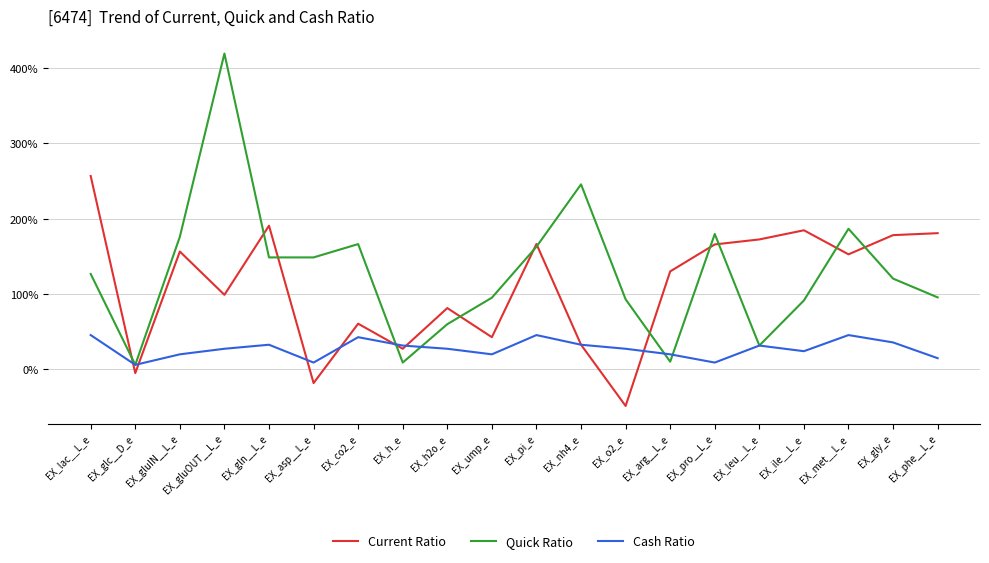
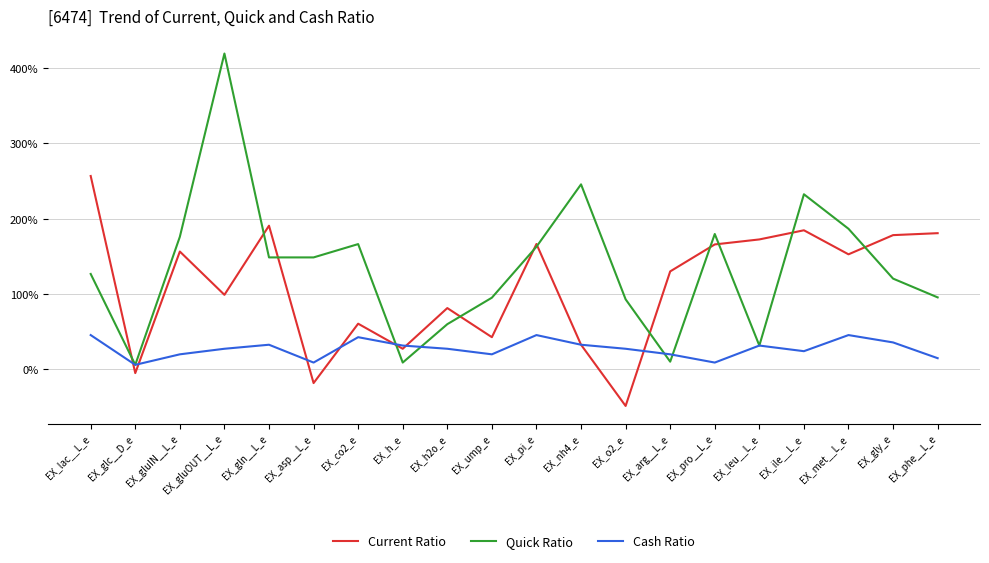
  {
    "Current Ratio": {
      "EX_lac__L_e": "260%",
      "EX_glc__D_e": "-10%",
      "EX_gluIN__L_e": "160%",
      "EX_gluOUT__L_e": "100%",
      "EX_gln__L_e": "190%",
      "EX_asp__L_e": "-20%",
      "EX_co2_e": "60%",
      "EX_h_e": "30%",
      "EX_h2o_e": "80%",
      "EX_ump_e": "40%",
      "EX_pi_e": "170%",
      "EX_o2_e": "-50%",
      "EX_arg__L_e": "130%",
      "EX_pro__L_e": "170%",
      "EX_leu__L_e": "170%",
      "EX_ile__L_e": "180%",
      "EX_met__L_e": "150%",
      "EX_gly_e": "180%",
      "EX_phe__L_e": "180%"
    },
    "Quick Ratio": {
      "EX_lac__L_e": "130%",
      "EX_gluIN__L_e": "180%",
      "EX_gluOUT__L_e": "420%",
      "EX_gln__L_e": "150%",
      "EX_asp__L_e": "150%",
      "EX_co2_e": "170%",
      "EX_h_e": "10%",
      "EX_h2o_e": "60%",
      "EX_ump_e": "90%",
      "EX_pi_e": "160%",
      "EX_nh4_e": "250%",
      "EX_o2_e": "90%",
      "EX_arg__L_e": "10%",
      "EX_pro__L_e": "180%",
-     "EX_ile__L_e": "90%",
+     "EX_ile__L_e": "230%",
      "EX_met__L_e": "190%",
      "EX_gly_e": "120%",
      "EX_phe__L_e": "100%"
    },
    "Cash Ratio": {
      "EX_lac__L_e": "40%",
      "EX_gluIN__L_e": "20%",
      "EX_gluOUT__L_e": "30%",
      "EX_gln__L_e": "30%",
      "EX_asp__L_e": "10%",
      "EX_co2_e": "40%",
      "EX_h_e": "30%",
      "EX_h2o_e": "30%",
      "EX_ump_e": "20%",
      "EX_pi_e": "40%",
      "EX_o2_e": "30%",
      "EX_arg__L_e": "20%",
      "EX_pro__L_e": "10%",
      "EX_ile__L_e": "20%",
      "EX_met__L_e": "40%",
      "EX_gly_e": "40%",
      "EX_phe__L_e": "10%"
    }
  }
